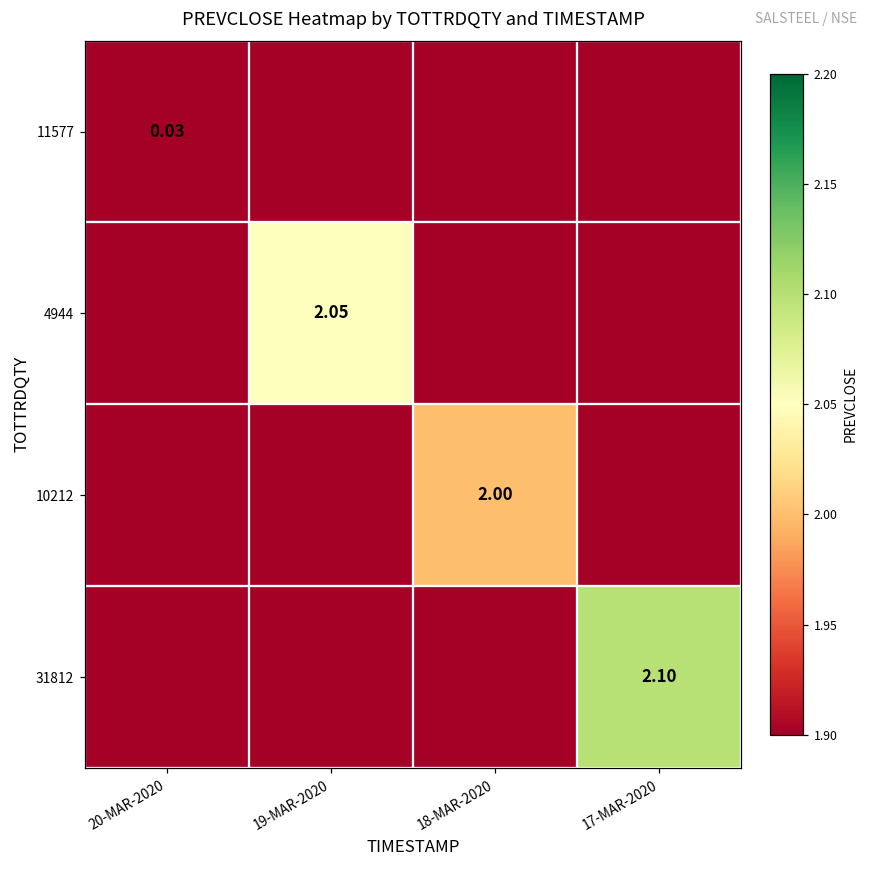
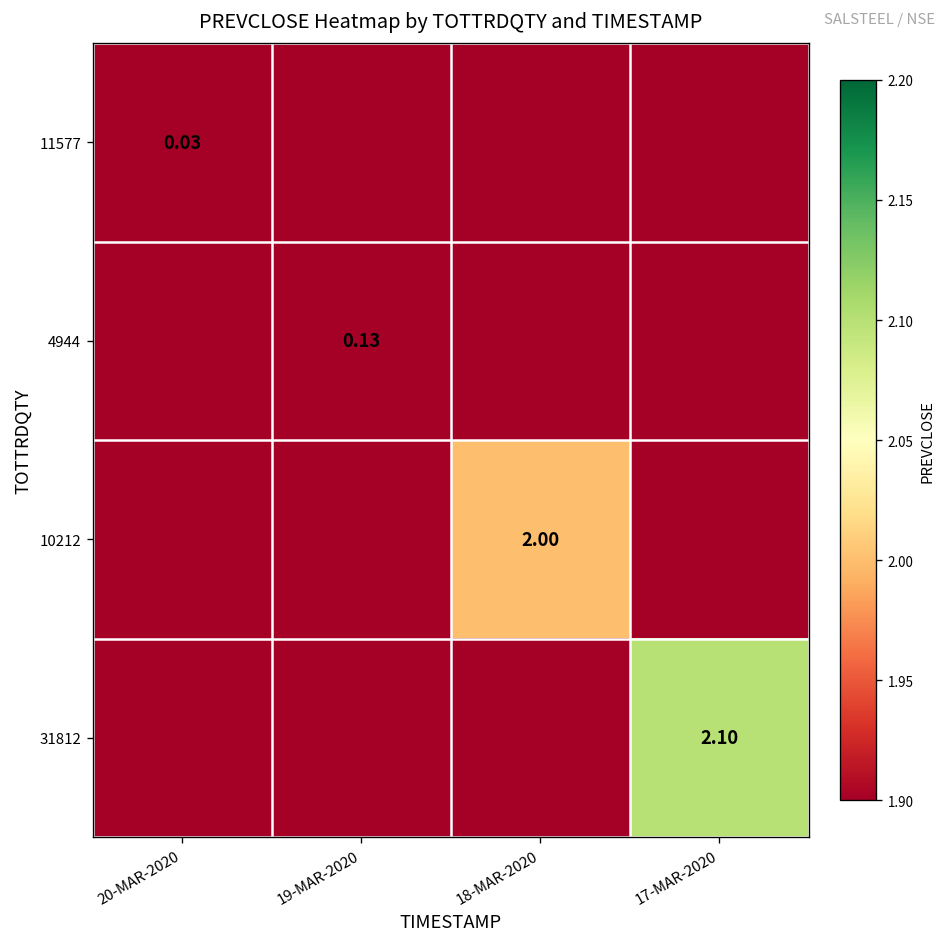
  {
    "11577": {
      "20-MAR-2020": 0.03
    },
    "4944": {
-     "19-MAR-2020": 2.05
+     "19-MAR-2020": 0.13
    },
    "10212": {
      "18-MAR-2020": 2.00
    },
    "31812": {
      "17-MAR-2020": 2.10
    }
  }
